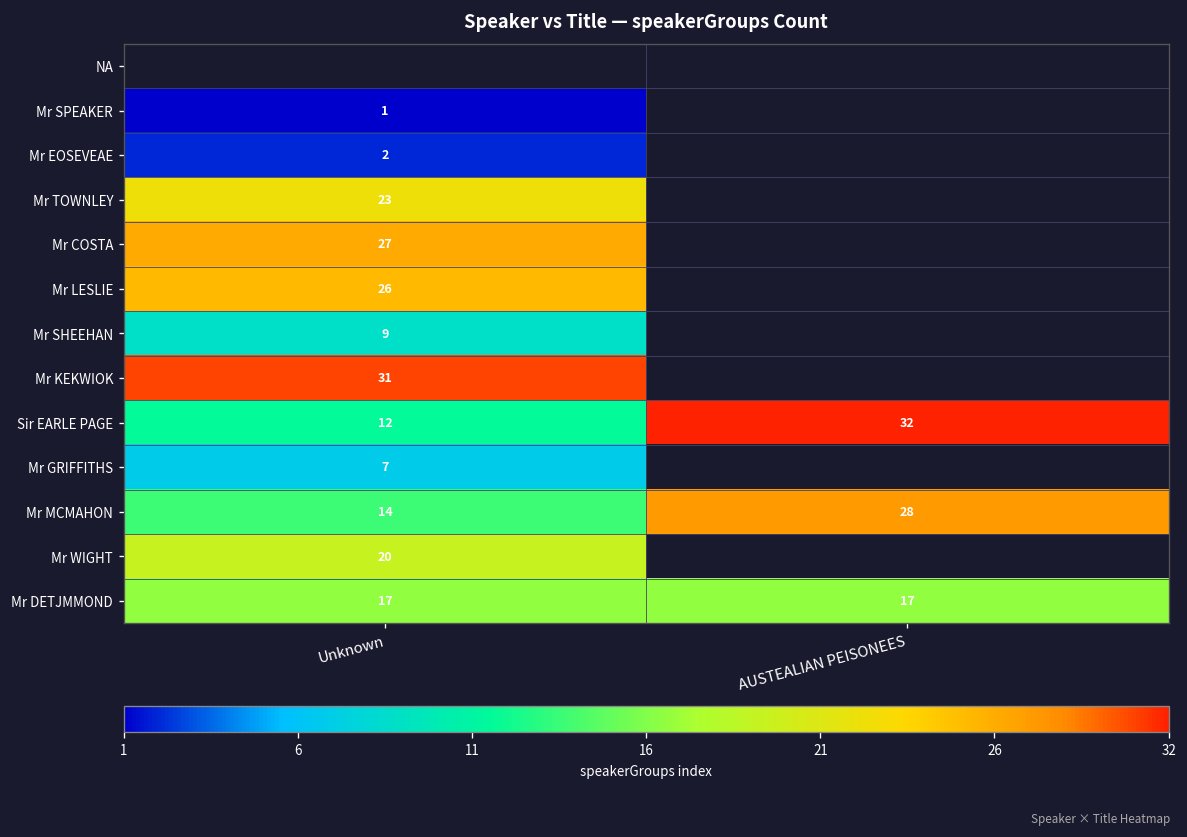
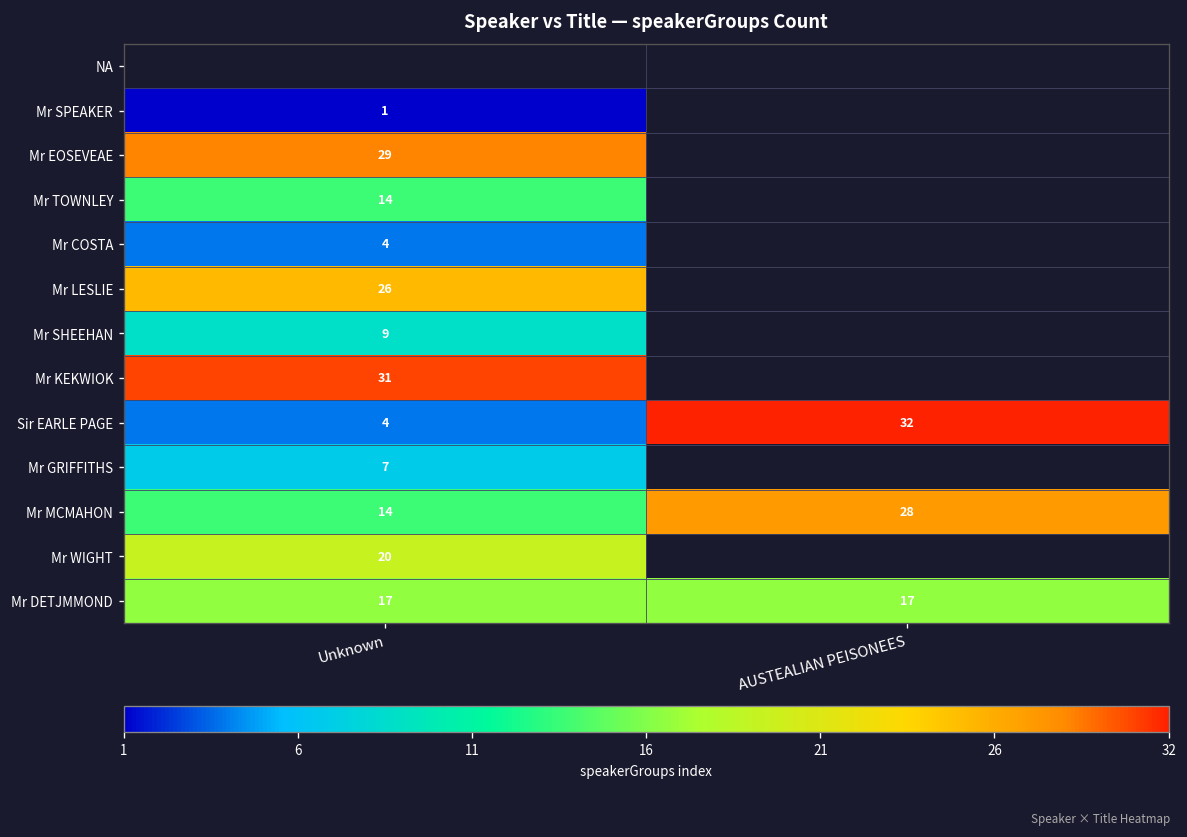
  {
    "Mr SPEAKER": {
      "Unknown": 1
    },
    "Mr EOSEVEAE": {
-     "Unknown": 2
+     "Unknown": 29
    },
    "Mr TOWNLEY": {
-     "Unknown": 23
+     "Unknown": 14
    },
    "Mr COSTA": {
-     "Unknown": 27
+     "Unknown": 4
    },
    "Mr LESLIE": {
      "Unknown": 26
    },
    "Mr SHEEHAN": {
      "Unknown": 9
    },
    "Mr KEKWIOK": {
      "Unknown": 31
    },
    "Sir EARLE PAGE": {
-     "Unknown": 12,
+     "Unknown": 4,
      "AUSTEALIAN PEISONEES": 32
    },
    "Mr GRIFFITHS": {
      "Unknown": 7
    },
    "Mr MCMAHON": {
      "Unknown": 14,
      "AUSTEALIAN PEISONEES": 28
    },
    "Mr WIGHT": {
      "Unknown": 20
    },
    "Mr DETJMMOND": {
      "Unknown": 17,
      "AUSTEALIAN PEISONEES": 17
    }
  }
